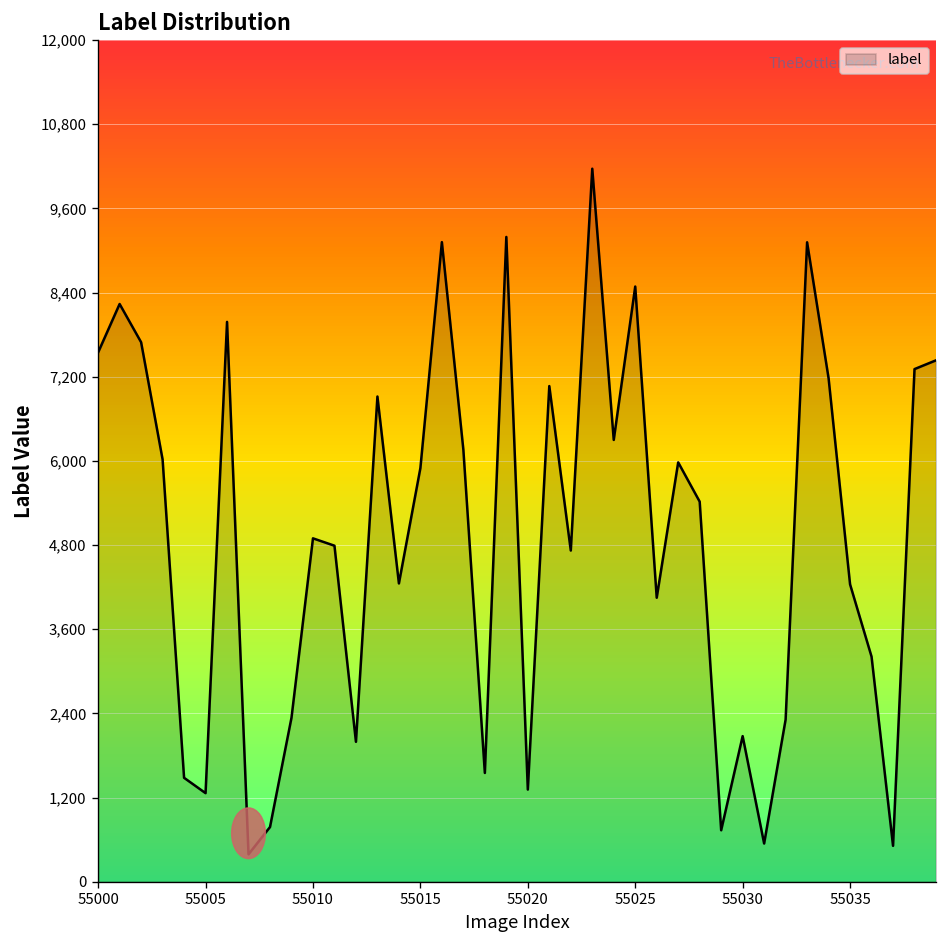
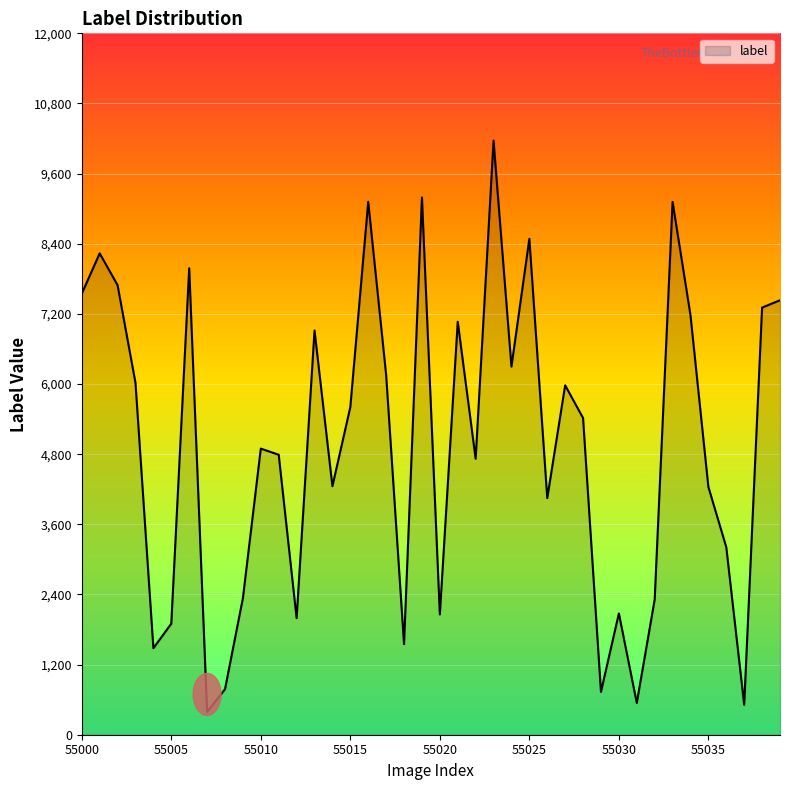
  {
    "55000": "7,500",
-   "55005": "1,300",
+   "55005": "1,900",
    "55010": "4,900",
-   "55015": "5,900",
-   "55020": "1,300",
+   "55015": "5,600",
+   "55020": "2,100",
    "55025": "8,500",
    "55030": "2,100",
    "55035": "4,200"
  }
